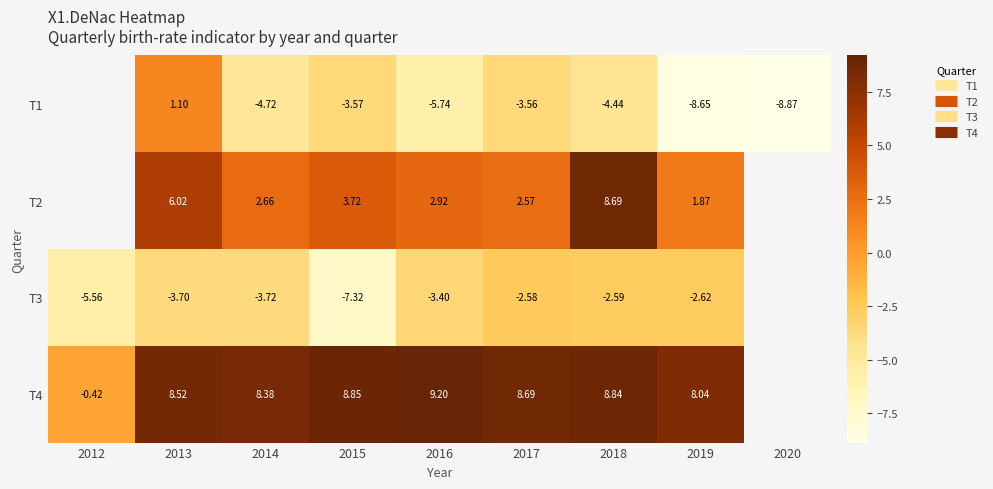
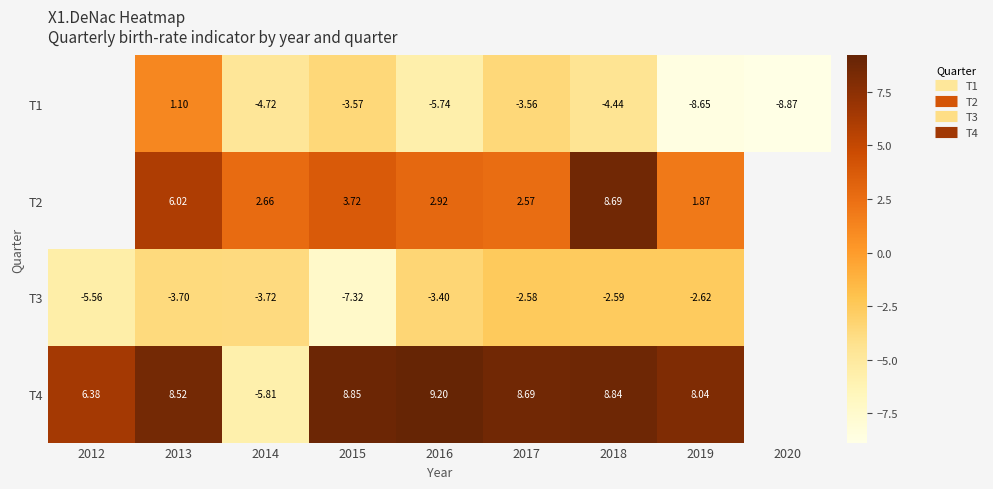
  {
    "T1": {
      "2013": 1.10,
      "2014": -4.72,
      "2015": -3.57,
      "2016": -5.74,
      "2017": -3.56,
      "2018": -4.44,
      "2019": -8.65,
      "2020": -8.87
    },
    "T2": {
      "2013": 6.02,
      "2014": 2.66,
      "2015": 3.72,
      "2016": 2.92,
      "2017": 2.57,
      "2018": 8.69,
      "2019": 1.87
    },
    "T3": {
      "2012": -5.56,
      "2013": -3.70,
      "2014": -3.72,
      "2015": -7.32,
      "2016": -3.40,
      "2017": -2.58,
      "2018": -2.59,
      "2019": -2.62
    },
    "T4": {
-     "2012": -0.42,
+     "2012": 6.38,
      "2013": 8.52,
-     "2014": 8.38,
+     "2014": -5.81,
      "2015": 8.85,
      "2016": 9.20,
      "2017": 8.69,
      "2018": 8.84,
      "2019": 8.04
    }
  }
